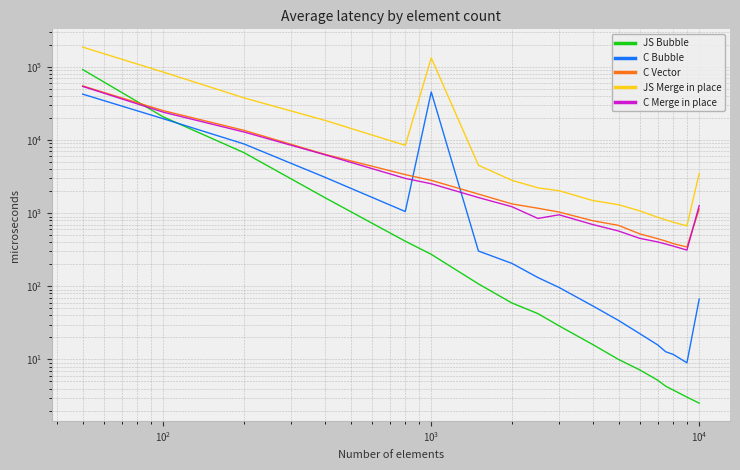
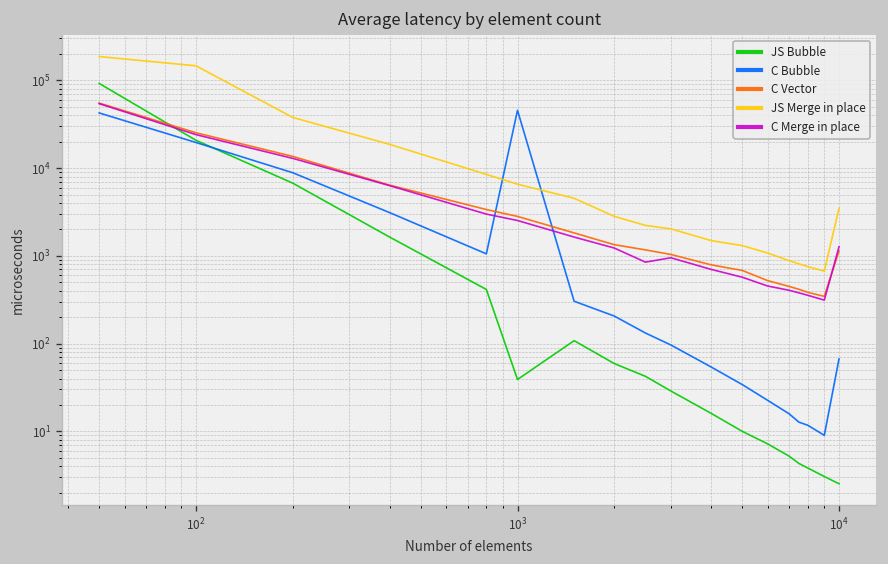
  {
    "JS Bubble": {
-     "10^3": 270,
+     "10^3": 40,
      "10^4": 2.5
    },
    "C Bubble": {
      "10^3": 50000,
      "10^4": 70
    },
    "C Vector": {
      "10^3": 2800,
      "10^4": 1100
    },
    "JS Merge in place": {
-     "10^2": 80000,
-     "10^3": 130000,
+     "10^2": 150000,
+     "10^3": 7000,
      "10^4": 3000
    },
    "C Merge in place": {
      "10^3": 2500,
      "10^4": 1300
    }
  }
